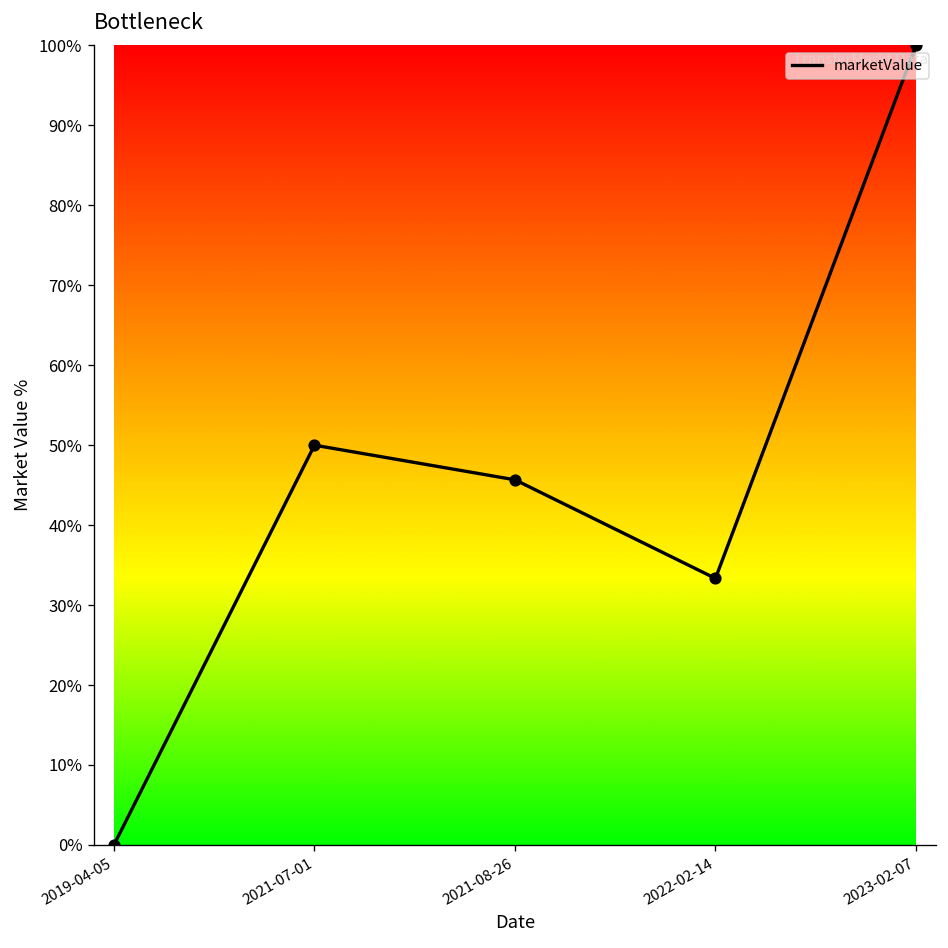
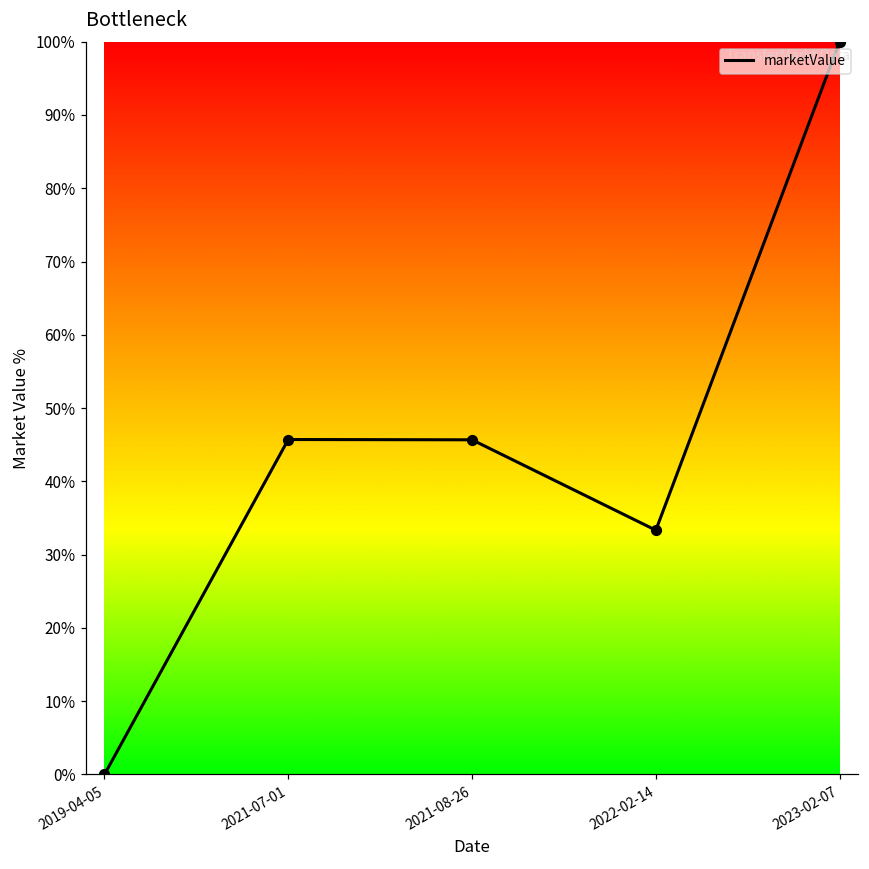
  {
    "2019-04-05": "0%",
-   "2021-07-01": "50%",
+   "2021-07-01": "46%",
    "2021-08-26": "46%",
    "2022-02-14": "33%",
    "2023-02-07": "100%"
  }
